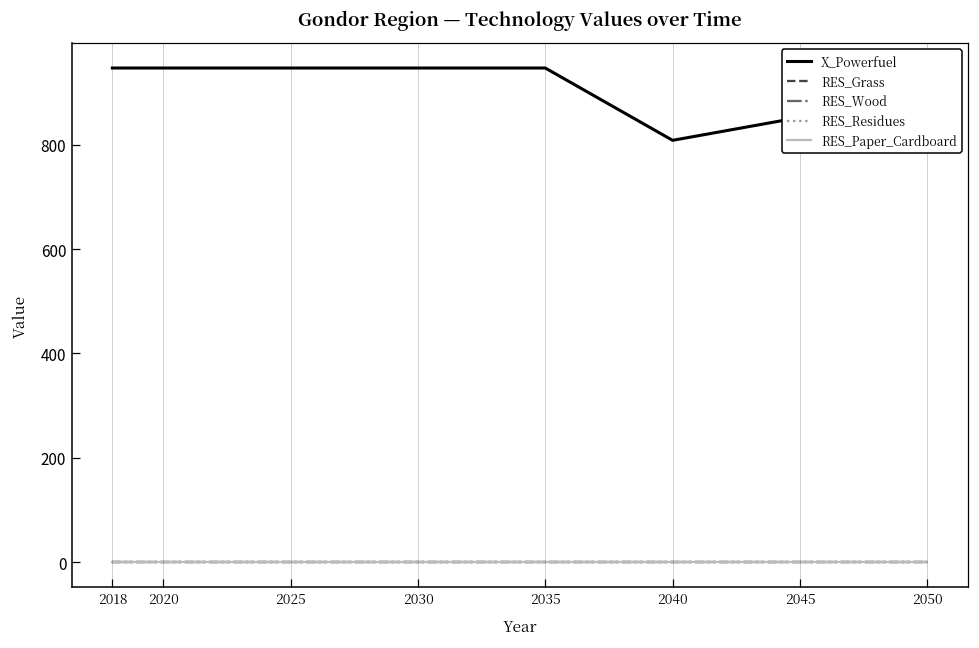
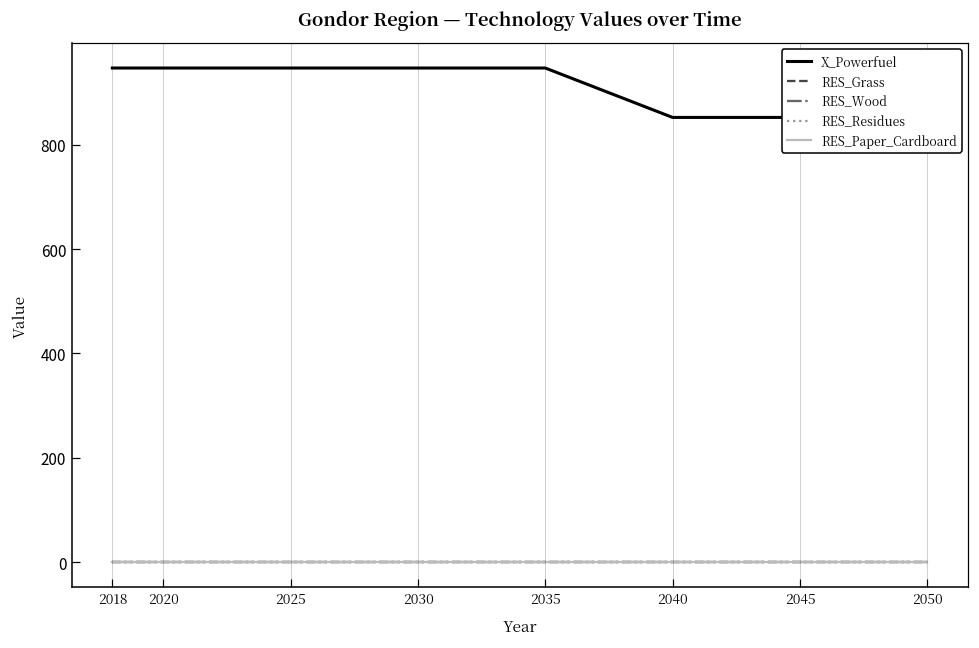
  {
    "X_Powerfuel": {
      "2018": 950,
      "2020": 950,
      "2025": 950,
      "2030": 950,
      "2035": 950,
-     "2040": 810
+     "2040": 850
    },
    "RES_Paper_Cardboard": {
      "2018": 0,
      "2020": 0,
      "2025": 0,
      "2030": 0,
      "2035": 0,
      "2040": 0,
      "2045": 0,
      "2050": 0
    }
  }
